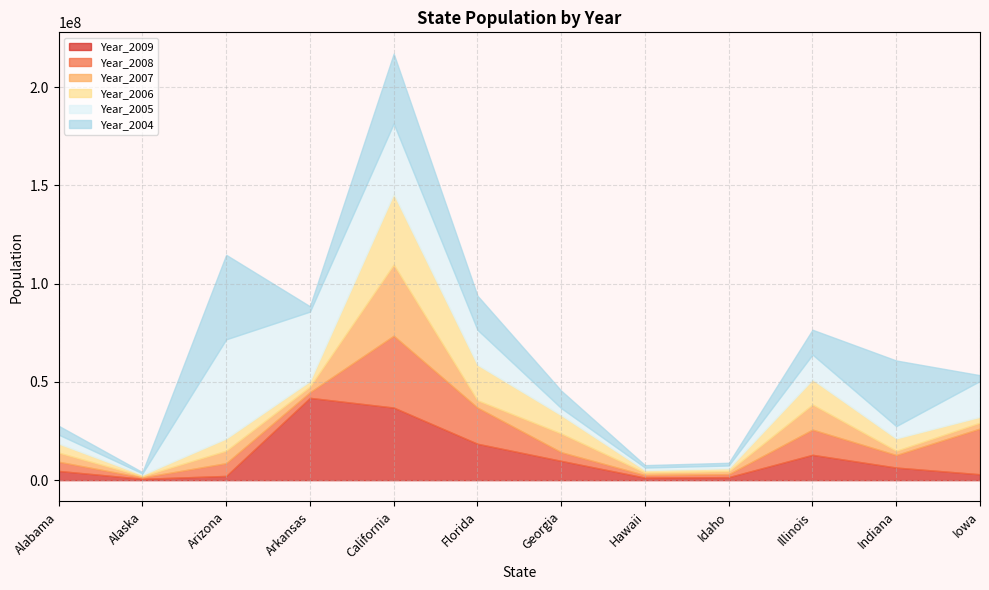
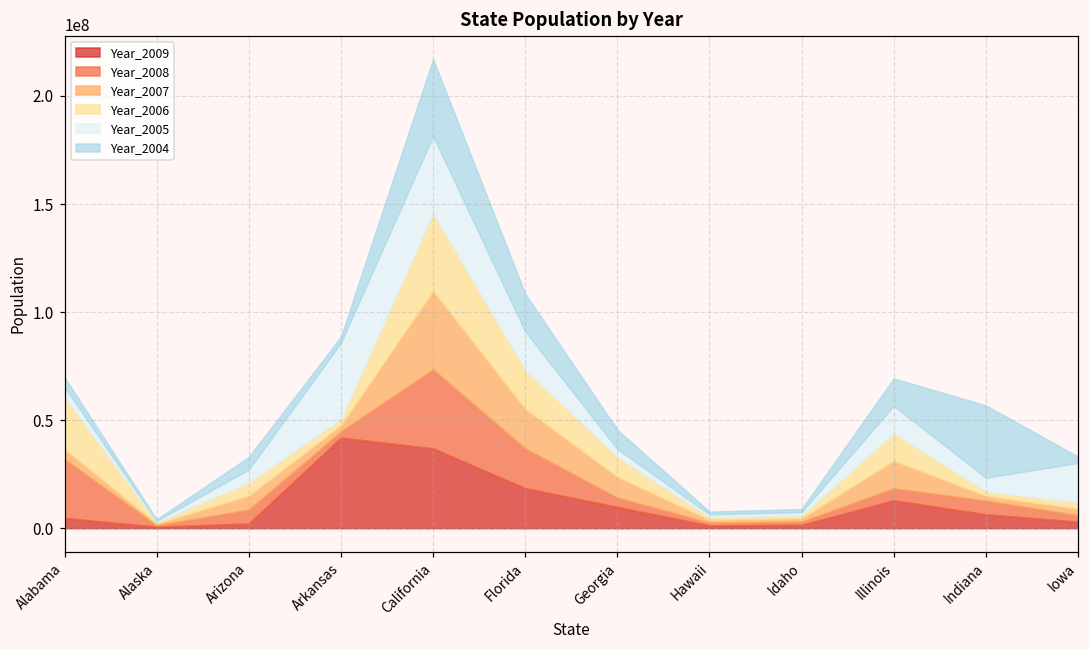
  {
    "Year_2009": {
      "Alabama": 5000000,
      "Arizona": 2000000,
      "Arkansas": 42000000,
      "California": 37000000,
      "Florida": 19000000,
      "Georgia": 10000000,
      "Idaho": 2000000,
      "Illinois": 13000000,
      "Indiana": 6000000,
      "Iowa": 3000000
    },
    "Year_2008": {
-     "Alabama": 5000000,
+     "Alabama": 27000000,
      "Arizona": 6000000,
      "Arkansas": 3000000,
      "California": 37000000,
      "Florida": 18000000,
      "Georgia": 4000000,
      "Idaho": 2000000,
-     "Illinois": 13000000,
+     "Illinois": 6000000,
      "Indiana": 6000000,
-     "Iowa": 23000000
+     "Iowa": 3000000
    },
    "Year_2007": {
      "Alabama": 5000000,
      "Arizona": 6000000,
      "Arkansas": 3000000,
      "California": 36000000,
-     "Florida": 4000000,
+     "Florida": 18000000,
      "Georgia": 10000000,
      "Idaho": 1000000,
      "Illinois": 13000000,
      "Indiana": 2000000,
      "Iowa": 3000000
    },
    "Year_2006": {
-     "Alabama": 5000000,
+     "Alabama": 24000000,
      "Arizona": 6000000,
      "Arkansas": 3000000,
      "California": 36000000,
      "Florida": 18000000,
      "Georgia": 9000000,
      "Idaho": 1000000,
      "Illinois": 13000000,
-     "Indiana": 6000000,
+     "Indiana": 2000000,
      "Iowa": 3000000
    },
    "Year_2005": {
      "Alabama": 5000000,
-     "Arizona": 50000000,
+     "Arizona": 6000000,
      "Arkansas": 35000000,
      "California": 36000000,
      "Florida": 18000000,
      "Georgia": 4000000,
      "Idaho": 1000000,
      "Illinois": 13000000,
      "Indiana": 6000000,
      "Iowa": 18000000
    },
    "Year_2004": {
      "Alabama": 5000000,
-     "Arizona": 43000000,
+     "Arizona": 6000000,
      "Arkansas": 3000000,
      "California": 36000000,
      "Florida": 17000000,
      "Georgia": 9000000,
      "Idaho": 1000000,
      "Illinois": 13000000,
      "Indiana": 33000000,
      "Iowa": 3000000
    }
  }
